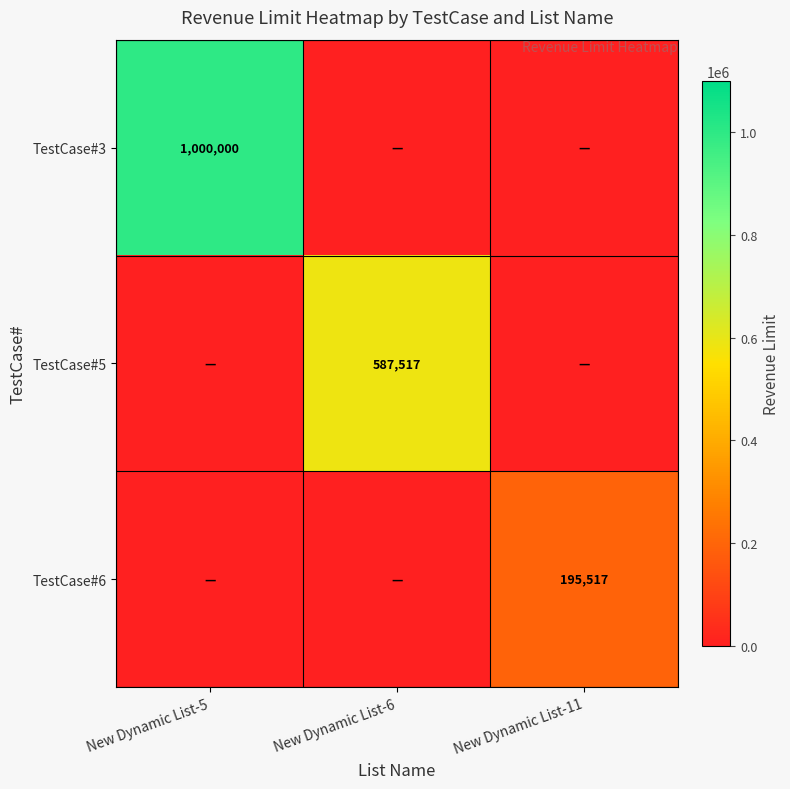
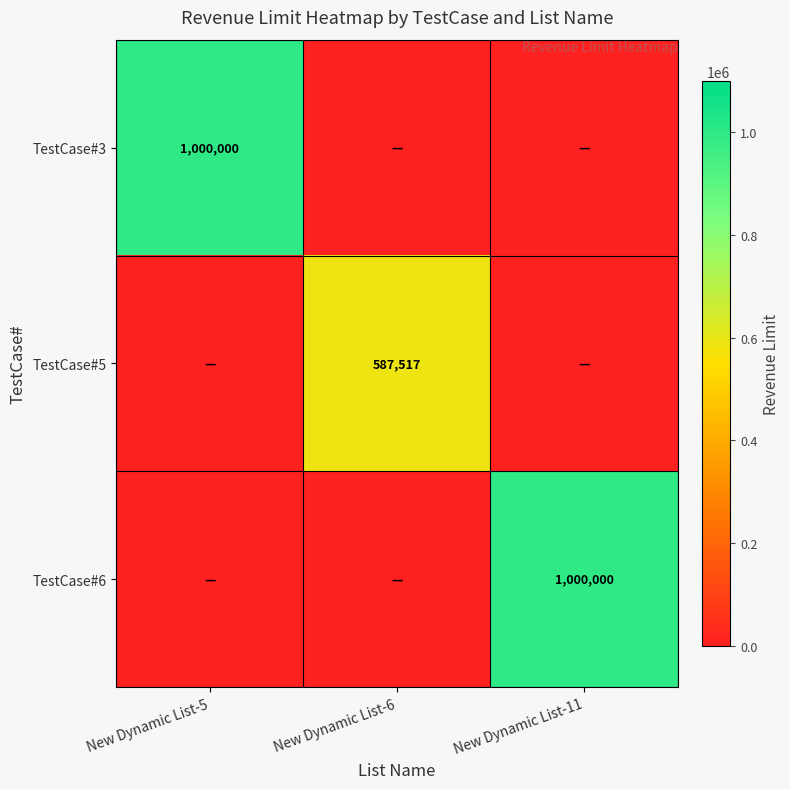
  {
    "TestCase#3": {
      "New Dynamic List-5": "1,000,000"
    },
    "TestCase#5": {
      "New Dynamic List-6": "587,517"
    },
    "TestCase#6": {
-     "New Dynamic List-11": "195,517"
+     "New Dynamic List-11": "1,000,000"
    }
  }
